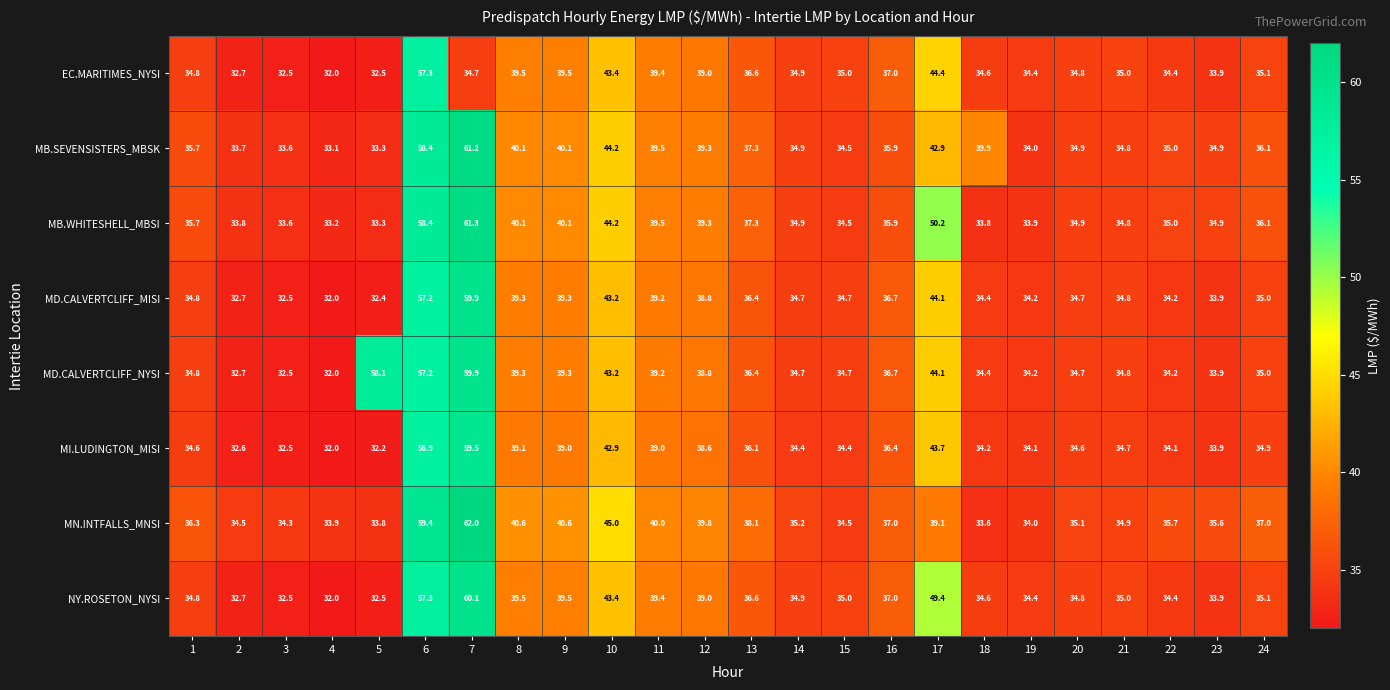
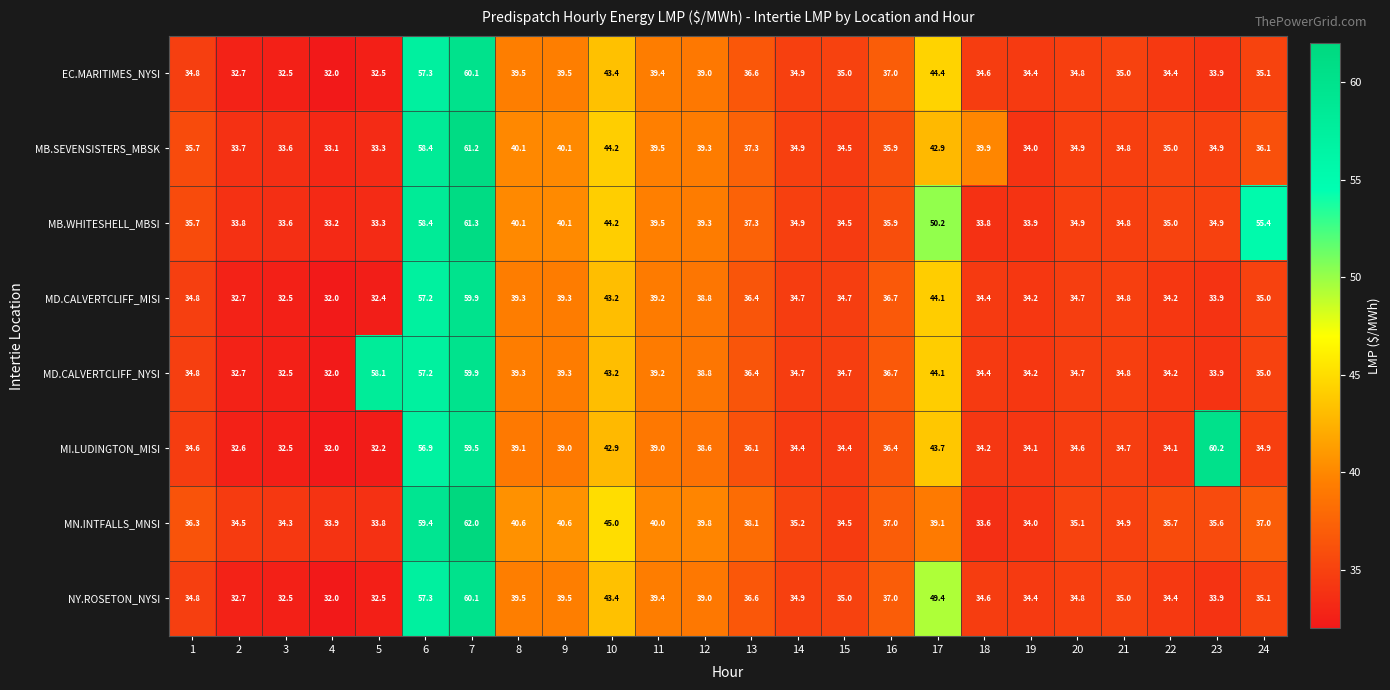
  {
    "EC.MARITIMES_NYSI": {
      "1": 34.8,
      "2": 32.7,
      "3": 32.5,
      "4": 32.0,
      "5": 32.5,
      "6": 57.3,
-     "7": 34.7,
+     "7": 60.1,
      "8": 39.5,
      "9": 39.5,
      "10": 43.4,
      "11": 39.4,
      "12": 39.0,
      "13": 36.6,
      "14": 34.9,
      "15": 35.0,
      "16": 37.0,
      "17": 44.4,
      "18": 34.6,
      "19": 34.4,
      "20": 34.8,
      "21": 35.0,
      "22": 34.4,
      "23": 33.9,
      "24": 35.1
    },
    "MB.SEVENSISTERS_MBSK": {
      "1": 35.7,
      "2": 33.7,
      "3": 33.6,
      "4": 33.1,
      "5": 33.3,
      "6": 58.4,
      "7": 61.2,
      "8": 40.1,
      "9": 40.1,
      "10": 44.2,
      "11": 39.5,
      "12": 39.3,
      "13": 37.3,
      "14": 34.9,
      "15": 34.5,
      "16": 35.9,
      "17": 42.9,
      "18": 39.9,
      "19": 34.0,
      "20": 34.9,
      "21": 34.8,
      "22": 35.0,
      "23": 34.9,
      "24": 36.1
    },
    "MB.WHITESHELL_MBSI": {
      "1": 35.7,
      "2": 33.8,
      "3": 33.6,
      "4": 33.2,
      "5": 33.3,
      "6": 58.4,
      "7": 61.3,
      "8": 40.1,
      "9": 40.1,
      "10": 44.2,
      "11": 39.5,
      "12": 39.3,
      "13": 37.3,
      "14": 34.9,
      "15": 34.5,
      "16": 35.9,
      "17": 50.2,
      "18": 33.8,
      "19": 33.9,
      "20": 34.9,
      "21": 34.8,
      "22": 35.0,
      "23": 34.9,
-     "24": 36.1
+     "24": 55.4
    },
    "MD.CALVERTCLIFF_MISI": {
      "1": 34.8,
      "2": 32.7,
      "3": 32.5,
      "4": 32.0,
      "5": 32.4,
      "6": 57.2,
      "7": 59.9,
      "8": 39.3,
      "9": 39.3,
      "10": 43.2,
      "11": 39.2,
      "12": 38.8,
      "13": 36.4,
      "14": 34.7,
      "15": 34.7,
      "16": 36.7,
      "17": 44.1,
      "18": 34.4,
      "19": 34.2,
      "20": 34.7,
      "21": 34.8,
      "22": 34.2,
      "23": 33.9,
      "24": 35.0
    },
    "MD.CALVERTCLIFF_NYSI": {
      "1": 34.8,
      "2": 32.7,
      "3": 32.5,
      "4": 32.0,
      "5": 58.1,
      "6": 57.2,
      "7": 59.9,
      "8": 39.3,
      "9": 39.3,
      "10": 43.2,
      "11": 39.2,
      "12": 38.8,
      "13": 36.4,
      "14": 34.7,
      "15": 34.7,
      "16": 36.7,
      "17": 44.1,
      "18": 34.4,
      "19": 34.2,
      "20": 34.7,
      "21": 34.8,
      "22": 34.2,
      "23": 33.9,
      "24": 35.0
    },
    "MI.LUDINGTON_MISI": {
      "1": 34.6,
      "2": 32.6,
      "3": 32.5,
      "4": 32.0,
      "5": 32.2,
      "6": 56.9,
      "7": 59.5,
      "8": 39.1,
      "9": 39.0,
      "10": 42.9,
      "11": 39.0,
      "12": 38.6,
      "13": 36.1,
      "14": 34.4,
      "15": 34.4,
      "16": 36.4,
      "17": 43.7,
      "18": 34.2,
      "19": 34.1,
      "20": 34.6,
      "21": 34.7,
      "22": 34.1,
-     "23": 33.9,
+     "23": 60.2,
      "24": 34.9
    },
    "MN.INTFALLS_MNSI": {
      "1": 36.3,
      "2": 34.5,
      "3": 34.3,
      "4": 33.9,
      "5": 33.8,
      "6": 59.4,
      "7": 62.0,
      "8": 40.6,
      "9": 40.6,
      "10": 45.0,
      "11": 40.0,
      "12": 39.8,
      "13": 38.1,
      "14": 35.2,
      "15": 34.5,
      "16": 37.0,
      "17": 39.1,
      "18": 33.6,
      "19": 34.0,
      "20": 35.1,
      "21": 34.9,
      "22": 35.7,
      "23": 35.6,
      "24": 37.0
    },
    "NY.ROSETON_NYSI": {
      "1": 34.8,
      "2": 32.7,
      "3": 32.5,
      "4": 32.0,
      "5": 32.5,
      "6": 57.3,
      "7": 60.1,
      "8": 39.5,
      "9": 39.5,
      "10": 43.4,
      "11": 39.4,
      "12": 39.0,
      "13": 36.6,
      "14": 34.9,
      "15": 35.0,
      "16": 37.0,
      "17": 49.4,
      "18": 34.6,
      "19": 34.4,
      "20": 34.8,
      "21": 35.0,
      "22": 34.4,
      "23": 33.9,
      "24": 35.1
    }
  }
